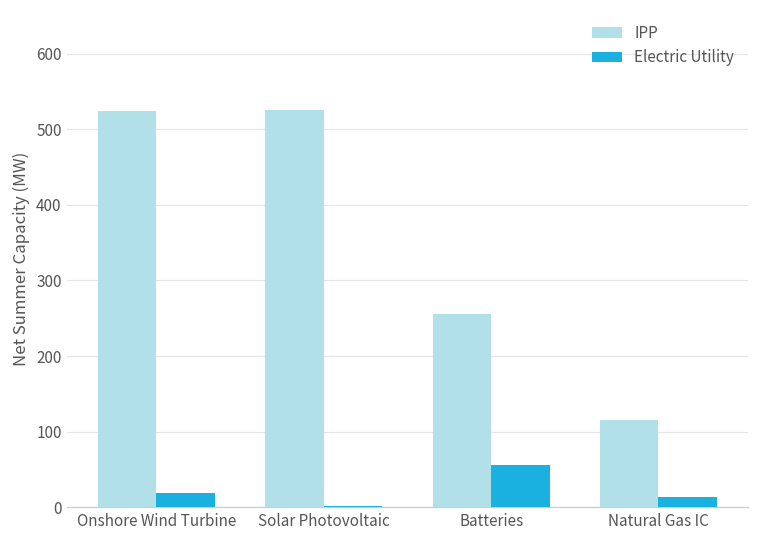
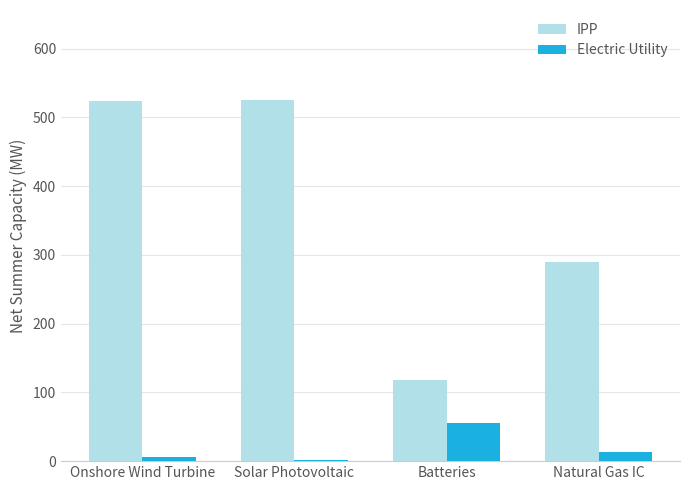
  {
    "IPP": {
      "Onshore Wind Turbine": 520,
      "Solar Photovoltaic": 530,
-     "Batteries": 260,
-     "Natural Gas IC": 120
+     "Batteries": 120,
+     "Natural Gas IC": 290
    },
    "Electric Utility": {
-     "Onshore Wind Turbine": 20,
+     "Onshore Wind Turbine": 10,
      "Batteries": 60,
      "Natural Gas IC": 10
    }
  }
